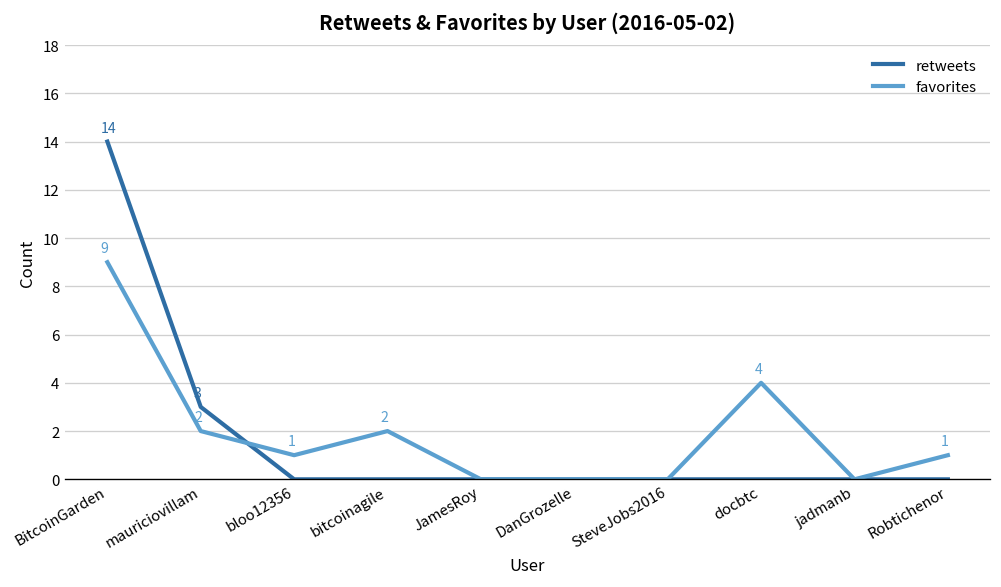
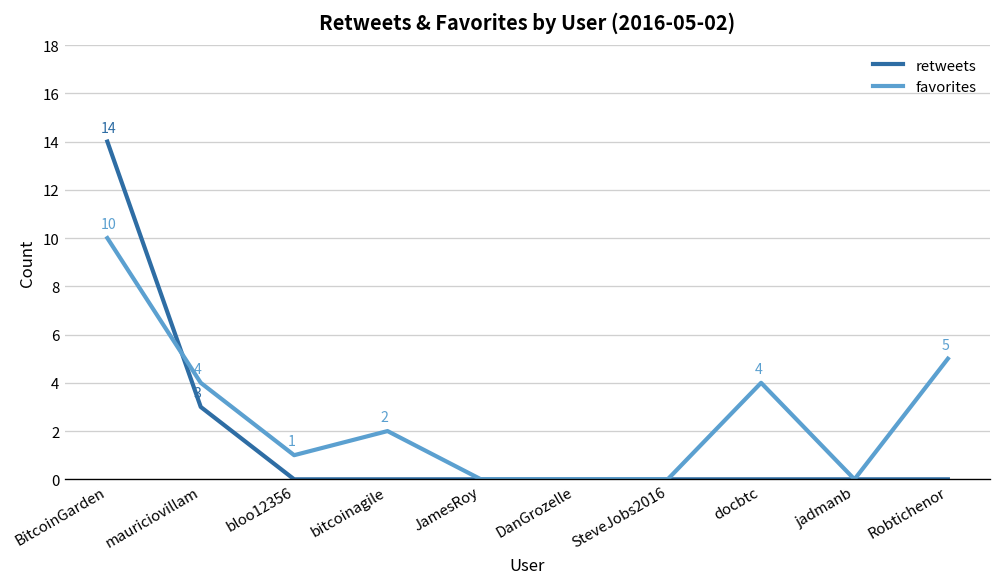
  {
    "retweets": {
      "BitcoinGarden": 14,
      "mauriciovillam": 3
    },
    "favorites": {
-     "BitcoinGarden": 9,
-     "mauriciovillam": 2,
+     "BitcoinGarden": 10,
+     "mauriciovillam": 4,
      "bloo12356": 1,
      "bitcoinagile": 2,
      "docbtc": 4,
-     "Robtichenor": 1
+     "Robtichenor": 5
    }
  }
